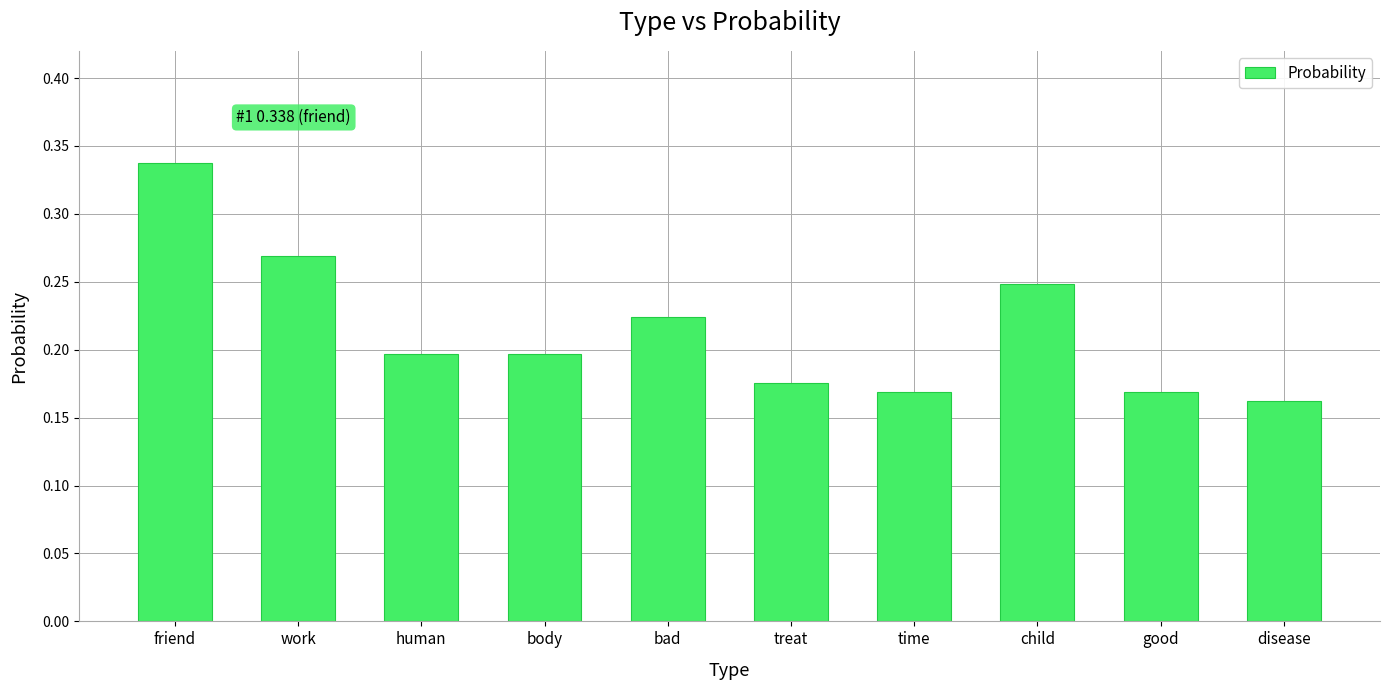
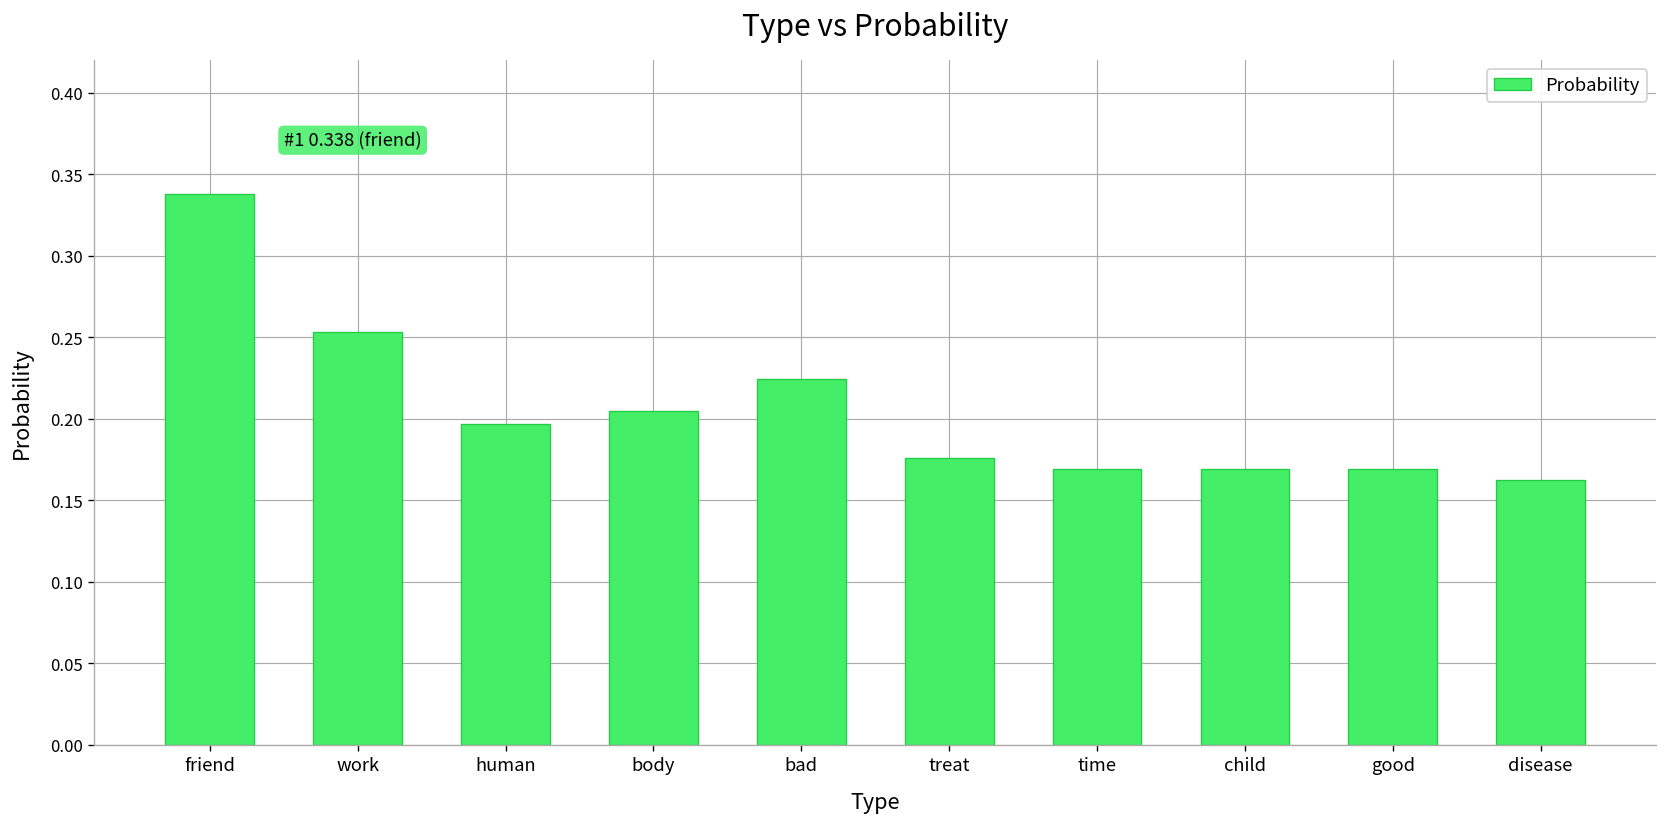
  {
    "friend": 0.338,
-   "work": 0.269,
+   "work": 0.253,
    "human": 0.197,
-   "body": 0.197,
+   "body": 0.205,
    "bad": 0.224,
    "treat": 0.176,
    "time": 0.169,
-   "child": 0.248,
+   "child": 0.169,
    "good": 0.169,
    "disease": 0.162
  }
